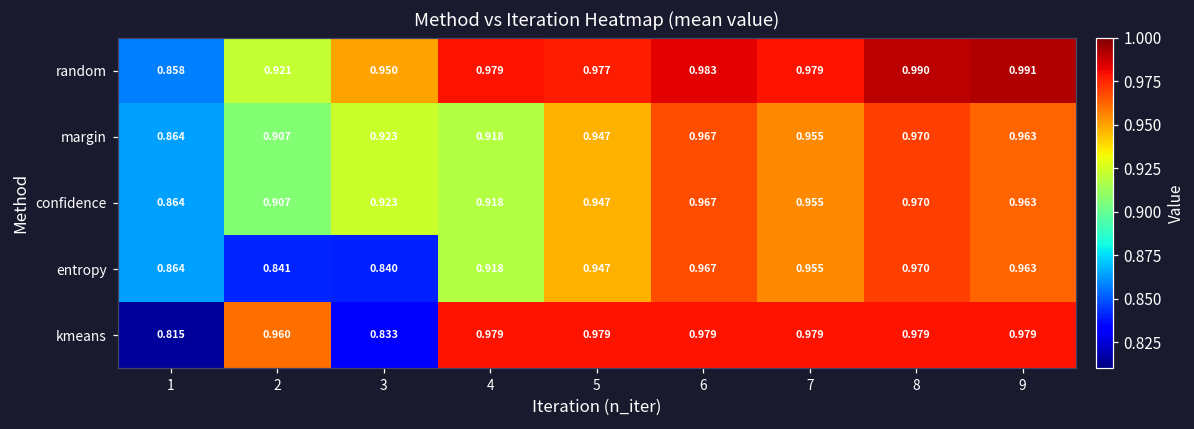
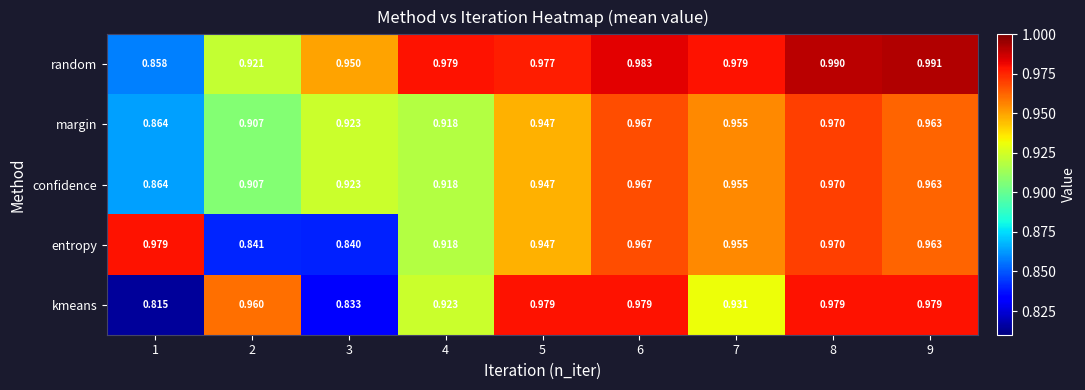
  {
    "random": {
      "1": 0.858,
      "2": 0.921,
      "3": 0.950,
      "4": 0.979,
      "5": 0.977,
      "6": 0.983,
      "7": 0.979,
      "8": 0.990,
      "9": 0.991
    },
    "margin": {
      "1": 0.864,
      "2": 0.907,
      "3": 0.923,
      "4": 0.918,
      "5": 0.947,
      "6": 0.967,
      "7": 0.955,
      "8": 0.970,
      "9": 0.963
    },
    "confidence": {
      "1": 0.864,
      "2": 0.907,
      "3": 0.923,
      "4": 0.918,
      "5": 0.947,
      "6": 0.967,
      "7": 0.955,
      "8": 0.970,
      "9": 0.963
    },
    "entropy": {
-     "1": 0.864,
+     "1": 0.979,
      "2": 0.841,
      "3": 0.840,
      "4": 0.918,
      "5": 0.947,
      "6": 0.967,
      "7": 0.955,
      "8": 0.970,
      "9": 0.963
    },
    "kmeans": {
      "1": 0.815,
      "2": 0.960,
      "3": 0.833,
-     "4": 0.979,
+     "4": 0.923,
      "5": 0.979,
      "6": 0.979,
-     "7": 0.979,
+     "7": 0.931,
      "8": 0.979,
      "9": 0.979
    }
  }
